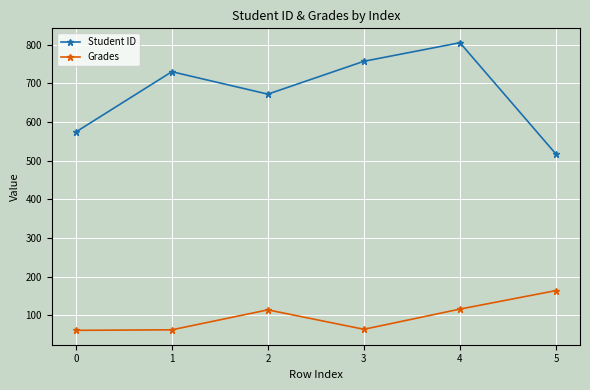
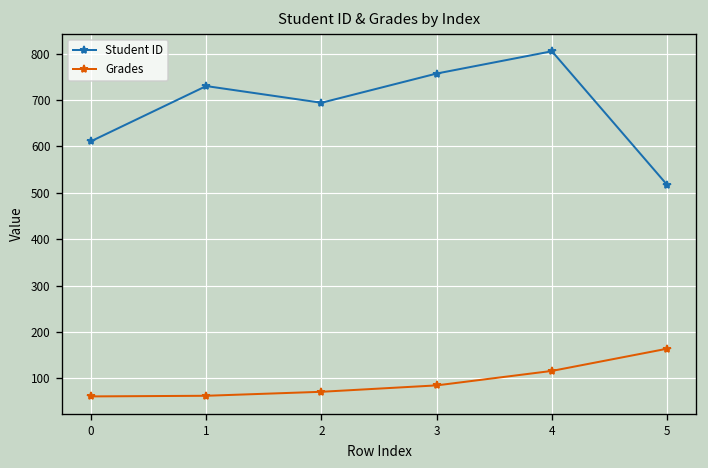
  {
    "Student ID": {
-     "0": 570,
+     "0": 610,
      "1": 730,
-     "2": 670,
+     "2": 690,
      "3": 760,
      "4": 810,
      "5": 520
    },
    "Grades": {
      "0": 60,
      "1": 60,
-     "2": 110,
-     "3": 60,
+     "2": 70,
+     "3": 80,
      "4": 120,
      "5": 160
    }
  }
